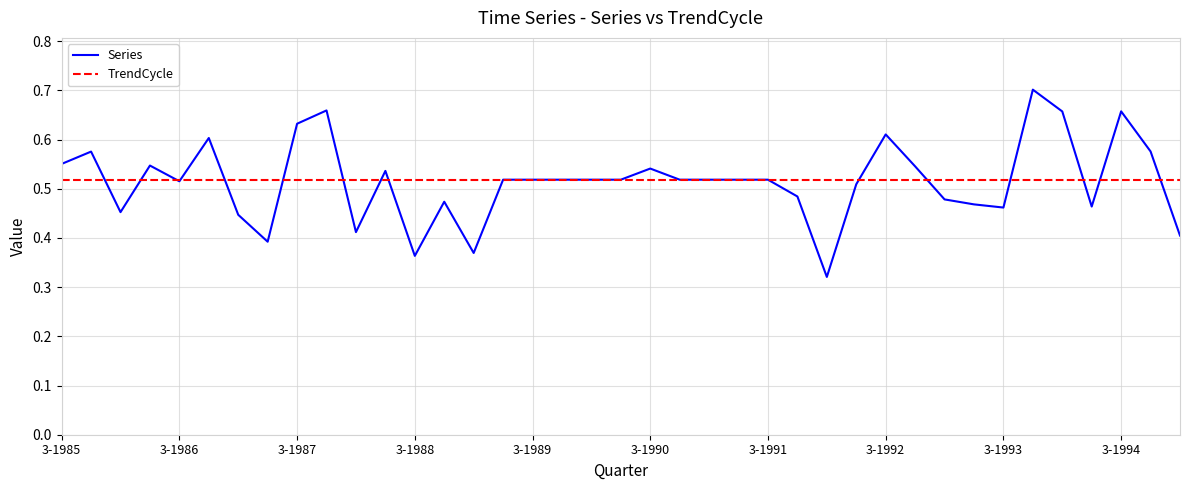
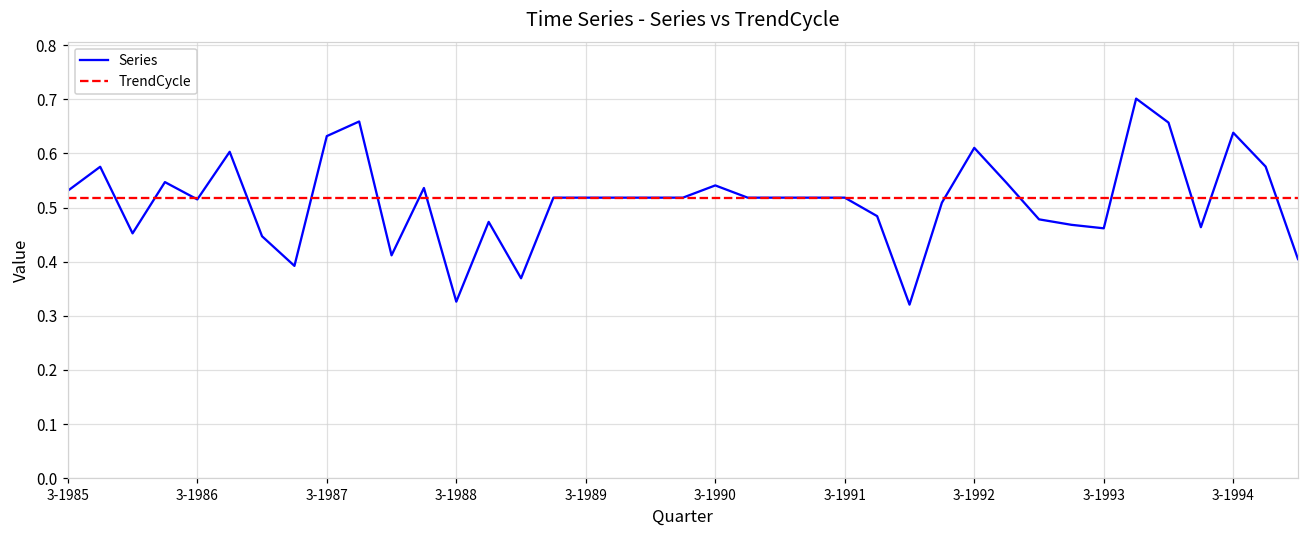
  {
    "Series": {
-     "3-1985": 0.55,
+     "3-1985": 0.53,
      "3-1987": 0.63,
-     "3-1988": 0.36,
+     "3-1988": 0.33,
      "3-1990": 0.54,
      "3-1992": 0.61,
      "3-1993": 0.46,
-     "3-1994": 0.66
+     "3-1994": 0.64
    },
    "TrendCycle": {
      "3-1985": 0.52,
      "3-1987": 0.52,
      "3-1988": 0.52,
      "3-1990": 0.52,
      "3-1992": 0.52,
      "3-1993": 0.52,
      "3-1994": 0.52
    }
  }
